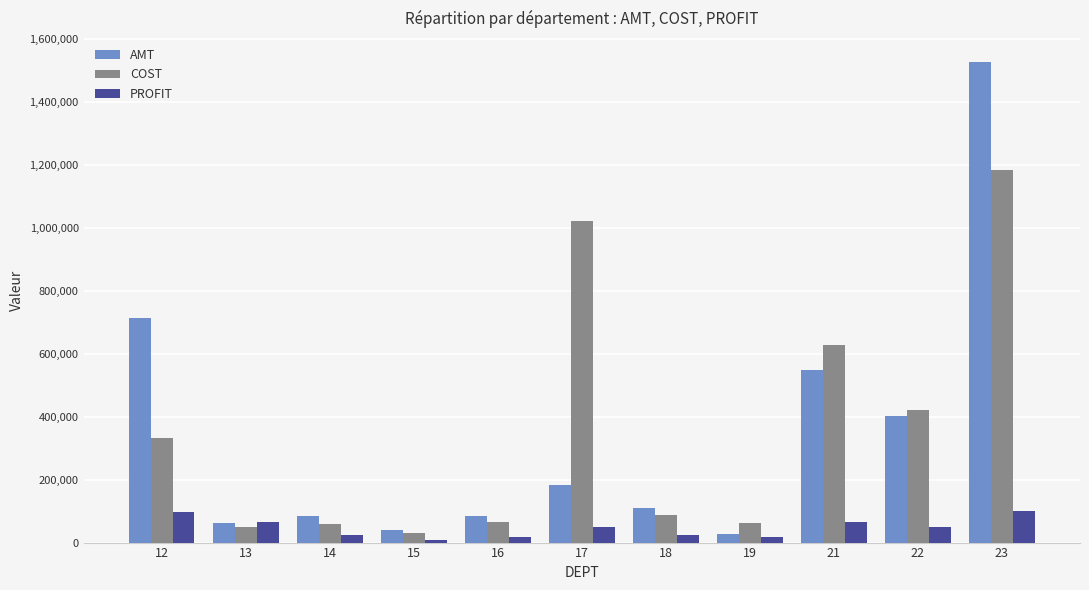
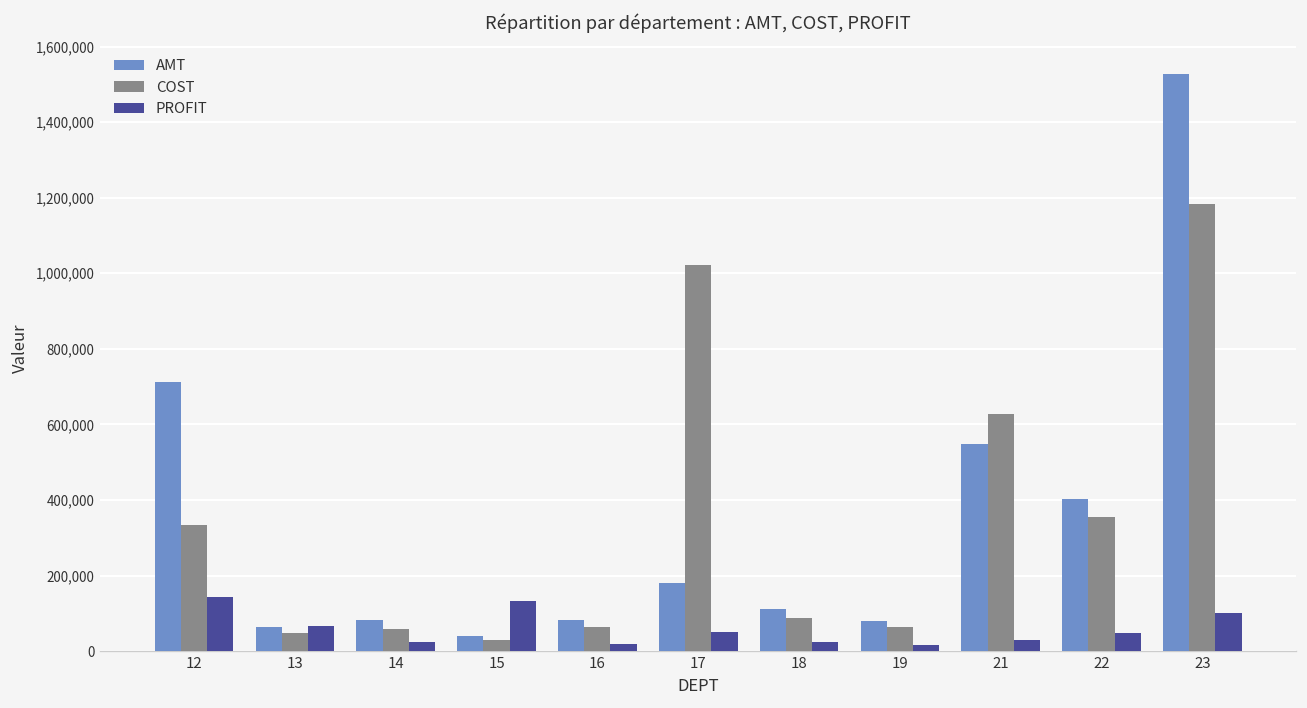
  {
    "AMT": {
      "12": "710,000",
      "13": "60,000",
      "14": "80,000",
      "15": "40,000",
      "16": "80,000",
      "17": "180,000",
      "18": "110,000",
-     "19": "30,000",
+     "19": "80,000",
      "21": "550,000",
      "22": "400,000",
      "23": "1,530,000"
    },
    "COST": {
      "12": "330,000",
      "13": "50,000",
      "14": "60,000",
      "15": "30,000",
      "16": "60,000",
      "17": "1,020,000",
      "18": "90,000",
      "19": "60,000",
      "21": "630,000",
-     "22": "420,000",
+     "22": "350,000",
      "23": "1,180,000"
    },
    "PROFIT": {
-     "12": "100,000",
+     "12": "140,000",
      "13": "70,000",
      "14": "20,000",
-     "15": "10,000",
+     "15": "130,000",
      "16": "20,000",
      "17": "50,000",
      "18": "20,000",
      "19": "20,000",
-     "21": "60,000",
+     "21": "30,000",
      "22": "50,000",
      "23": "100,000"
    }
  }
